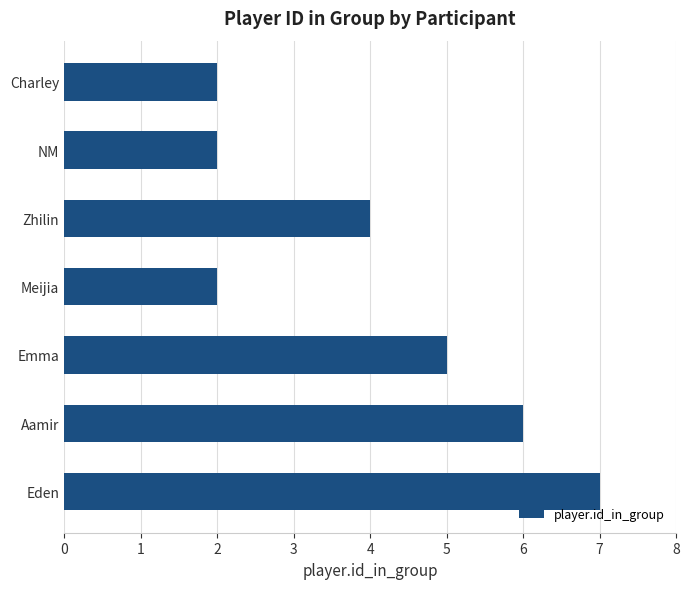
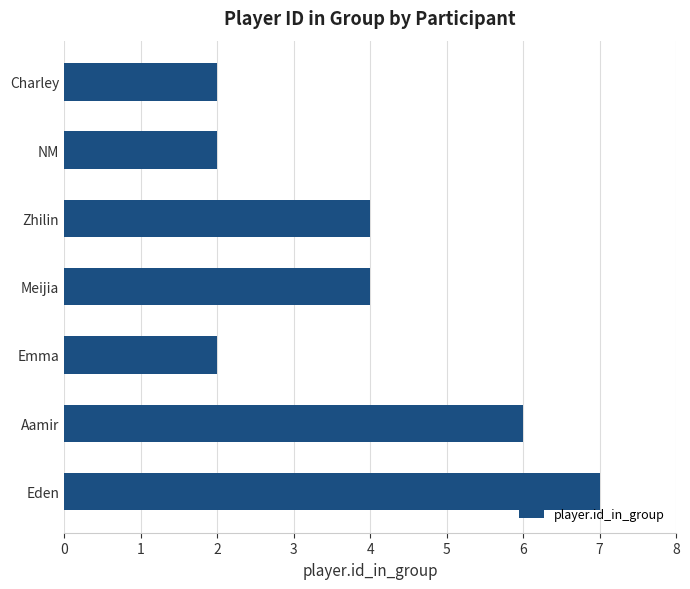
  {
    "Charley": 2,
    "NM": 2,
    "Zhilin": 4,
-   "Meijia": 2,
-   "Emma": 5,
+   "Meijia": 4,
+   "Emma": 2,
    "Aamir": 6,
    "Eden": 7
  }
